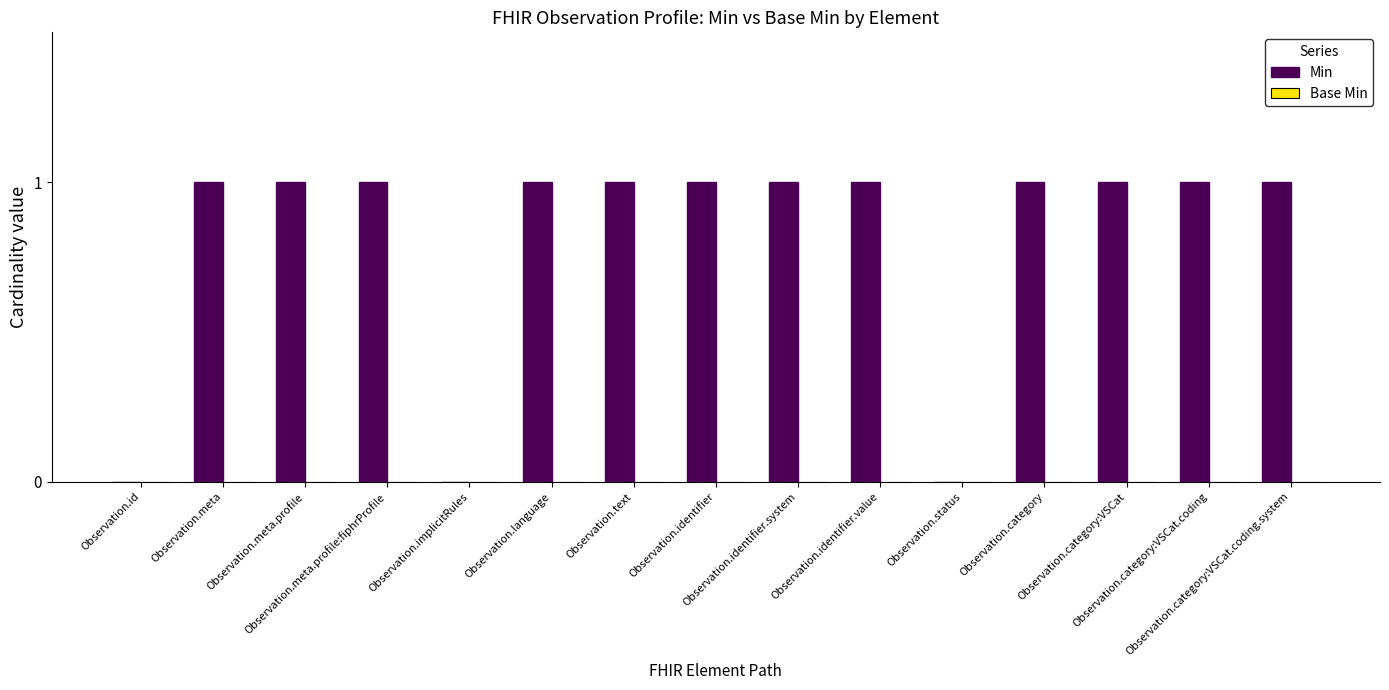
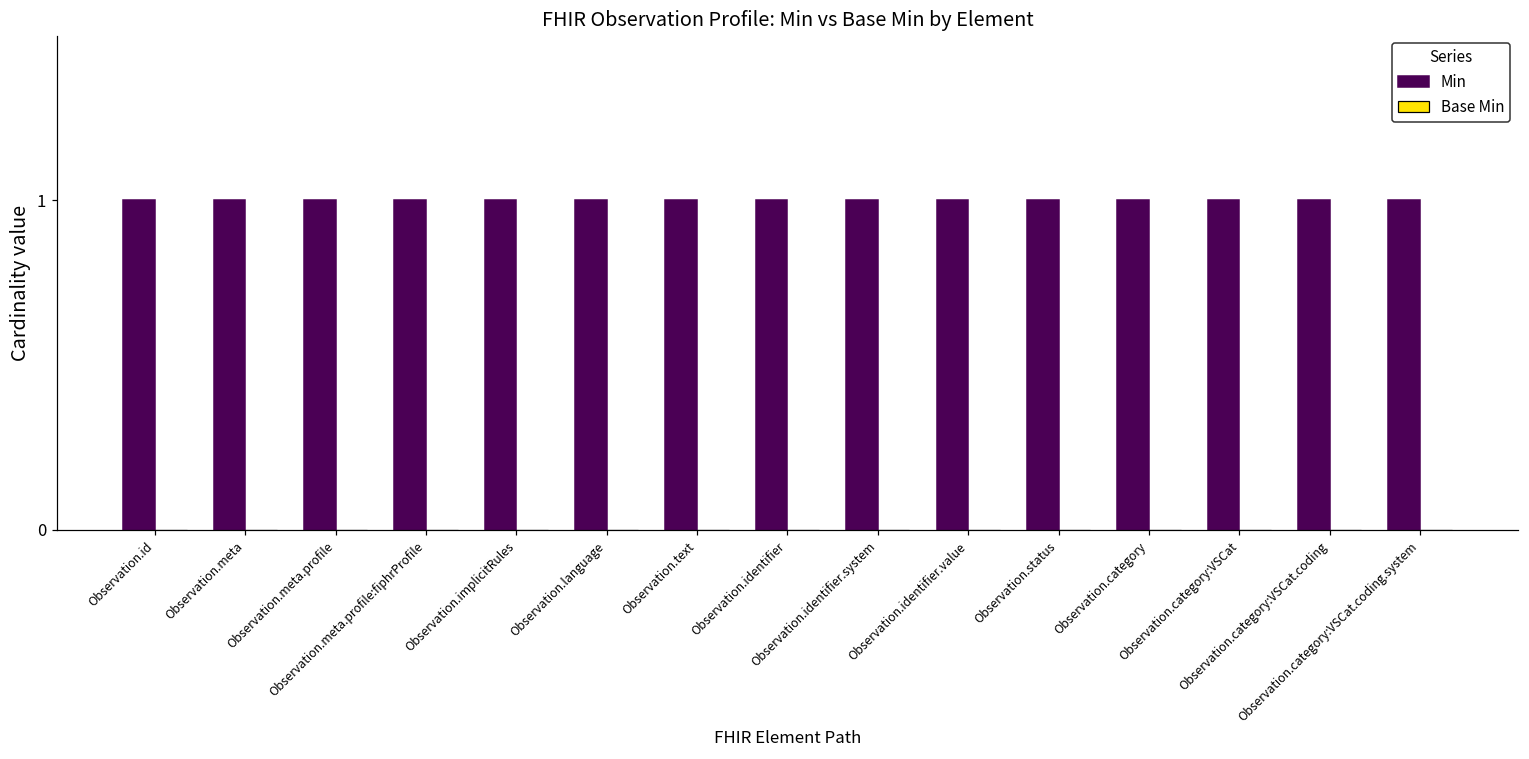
  {
    "Min": {
-     "Observation.id": 0,
+     "Observation.id": 1,
      "Observation.meta": 1,
      "Observation.meta.profile": 1,
      "Observation.meta.profile:fiphrProfile": 1,
-     "Observation.implicitRules": 0,
+     "Observation.implicitRules": 1,
      "Observation.language": 1,
      "Observation.text": 1,
      "Observation.identifier": 1,
      "Observation.identifier.system": 1,
      "Observation.identifier.value": 1,
-     "Observation.status": 0,
+     "Observation.status": 1,
      "Observation.category": 1,
      "Observation.category:VSCat": 1,
      "Observation.category:VSCat.coding": 1,
      "Observation.category:VSCat.coding.system": 1
    },
    "Base Min": {
      "Observation.id": 0,
      "Observation.meta": 0,
      "Observation.meta.profile": 0,
      "Observation.meta.profile:fiphrProfile": 0,
      "Observation.implicitRules": 0,
      "Observation.language": 0,
      "Observation.text": 0,
      "Observation.identifier": 0,
      "Observation.identifier.system": 0,
      "Observation.identifier.value": 0,
      "Observation.status": 0,
      "Observation.category": 0,
      "Observation.category:VSCat": 0,
      "Observation.category:VSCat.coding": 0,
      "Observation.category:VSCat.coding.system": 0
    }
  }
